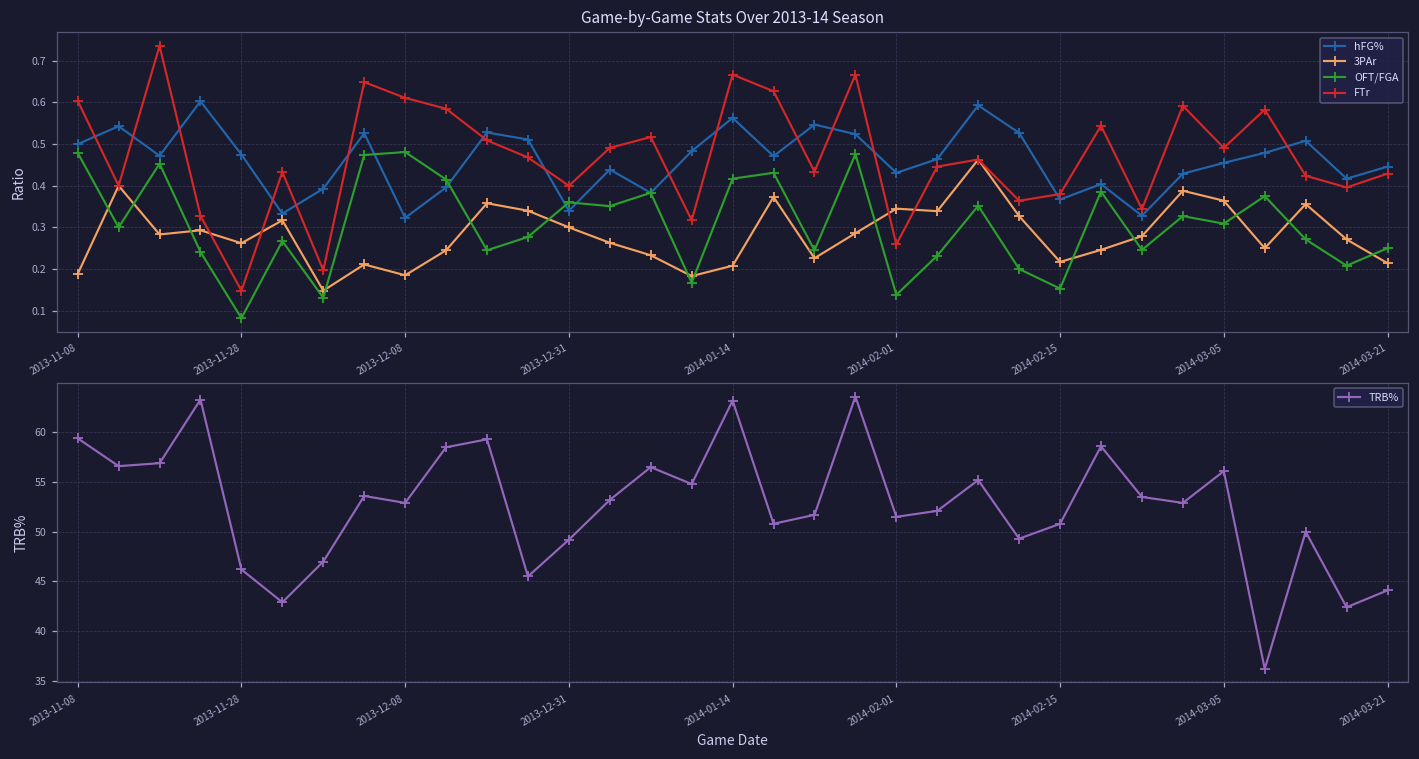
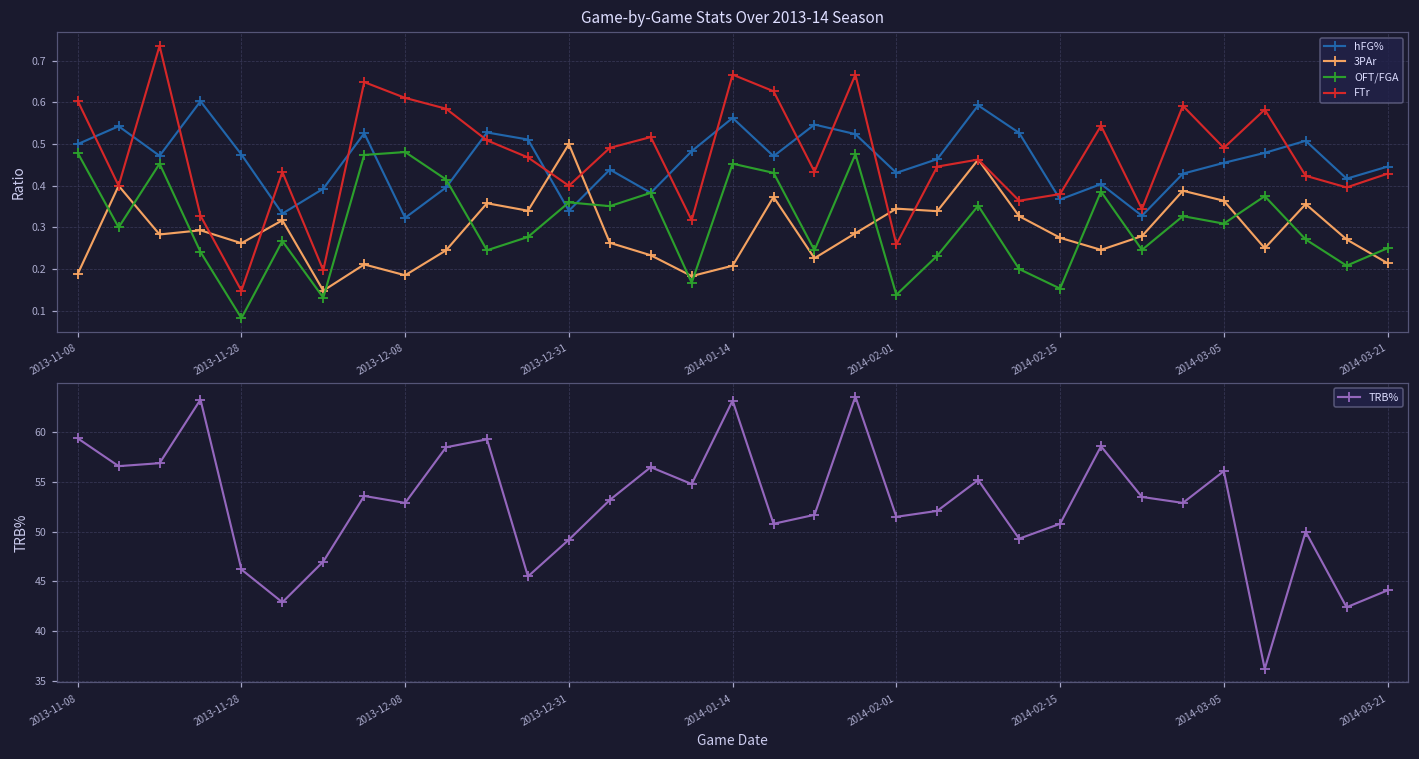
  {
    "Game-by-Game Stats Over 2013-14 Season": {
      "hFG%": {
        "2013-11-08": 0.50,
        "2013-11-28": 0.48,
        "2013-12-08": 0.32,
        "2013-12-31": 0.34,
        "2014-01-14": 0.56,
        "2014-02-01": 0.43,
        "2014-02-15": 0.37,
        "2014-03-05": 0.46,
        "2014-03-21": 0.45
      },
      "3PAr": {
        "2013-11-08": 0.19,
        "2013-11-28": 0.26,
        "2013-12-08": 0.19,
-       "2013-12-31": 0.3,
+       "2013-12-31": 0.5,
        "2014-01-14": 0.21,
        "2014-02-01": 0.35,
-       "2014-02-15": 0.22,
+       "2014-02-15": 0.28,
        "2014-03-05": 0.36,
        "2014-03-21": 0.21
      },
      "OFT/FGA": {
        "2013-11-08": 0.48,
        "2013-11-28": 0.08,
        "2013-12-08": 0.48,
        "2013-12-31": 0.36,
-       "2014-01-14": 0.42,
+       "2014-01-14": 0.45,
        "2014-02-01": 0.14,
        "2014-02-15": 0.15,
        "2014-03-05": 0.31,
        "2014-03-21": 0.25
      },
      "FTr": {
        "2013-11-08": 0.60,
        "2013-11-28": 0.15,
        "2013-12-08": 0.61,
        "2013-12-31": 0.40,
        "2014-01-14": 0.67,
        "2014-02-01": 0.26,
        "2014-02-15": 0.38,
        "2014-03-05": 0.49,
        "2014-03-21": 0.43
      }
    }
  }
